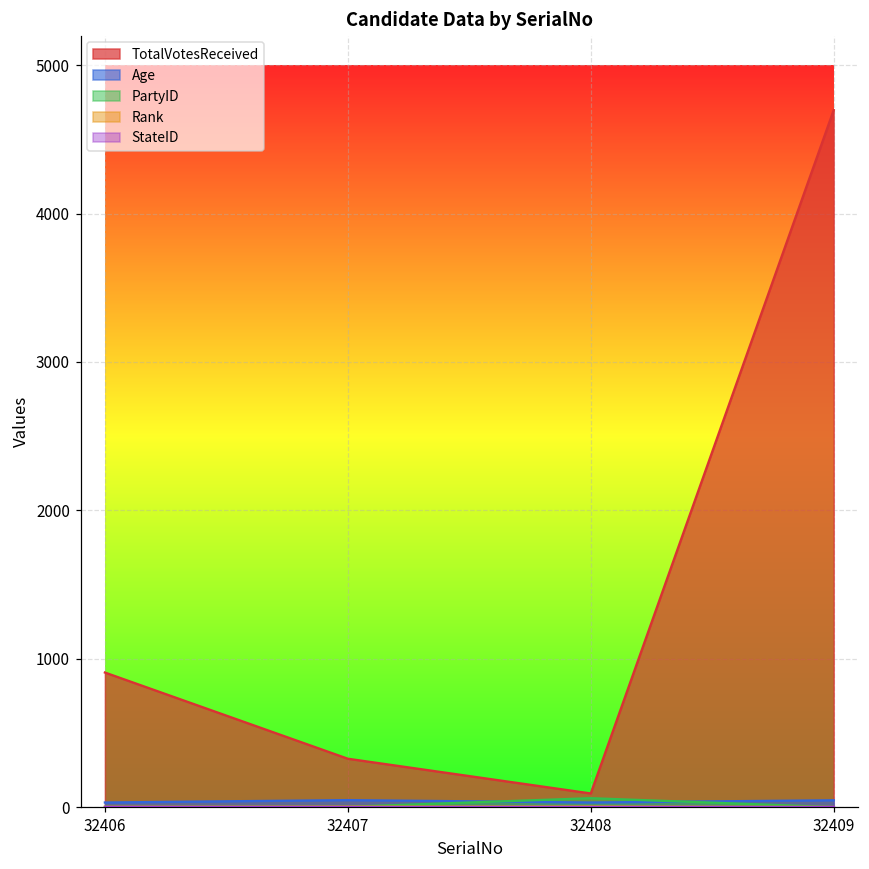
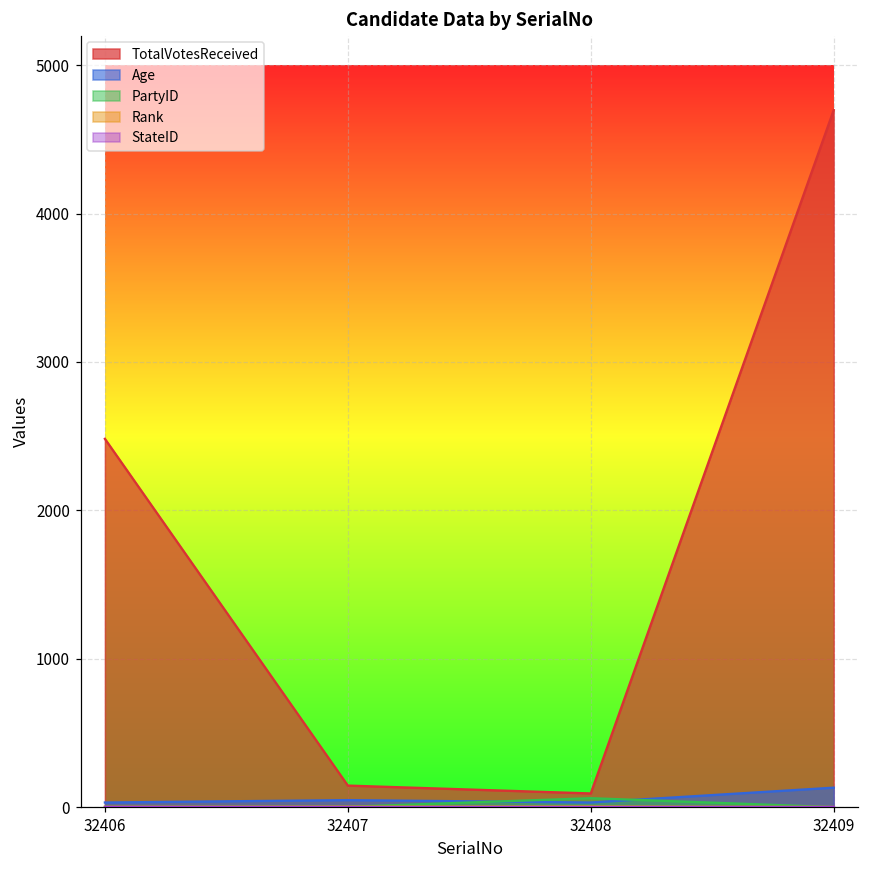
  {
    "TotalVotesReceived": {
-     "32406": 910,
-     "32407": 330,
+     "32406": 2480,
+     "32407": 150,
      "32408": 90,
      "32409": 4700
    },
    "Age": {
      "32406": 30,
      "32407": 50,
      "32408": 30,
-     "32409": 50
+     "32409": 130
    },
    "PartyID": {
      "32408": 60
    }
  }
